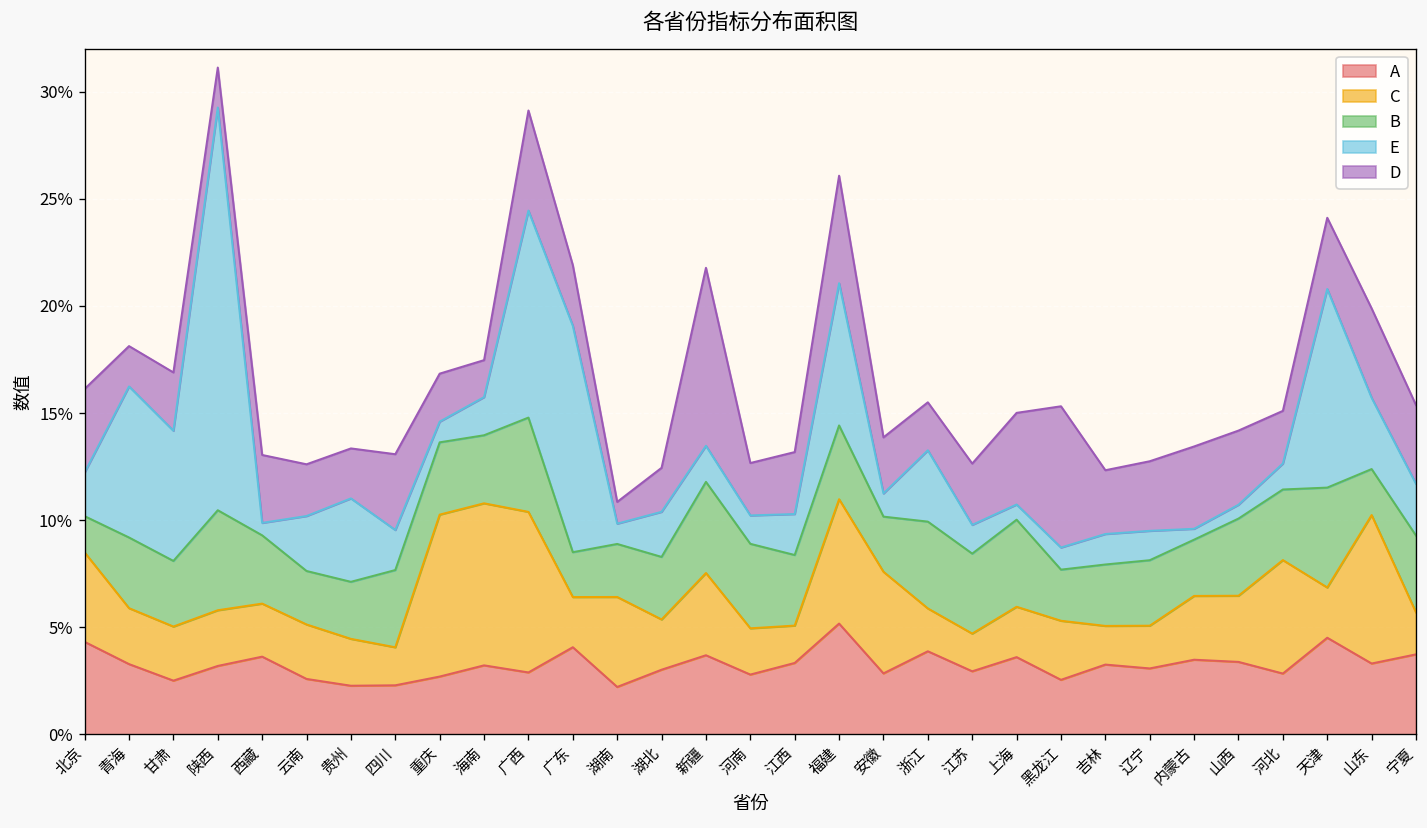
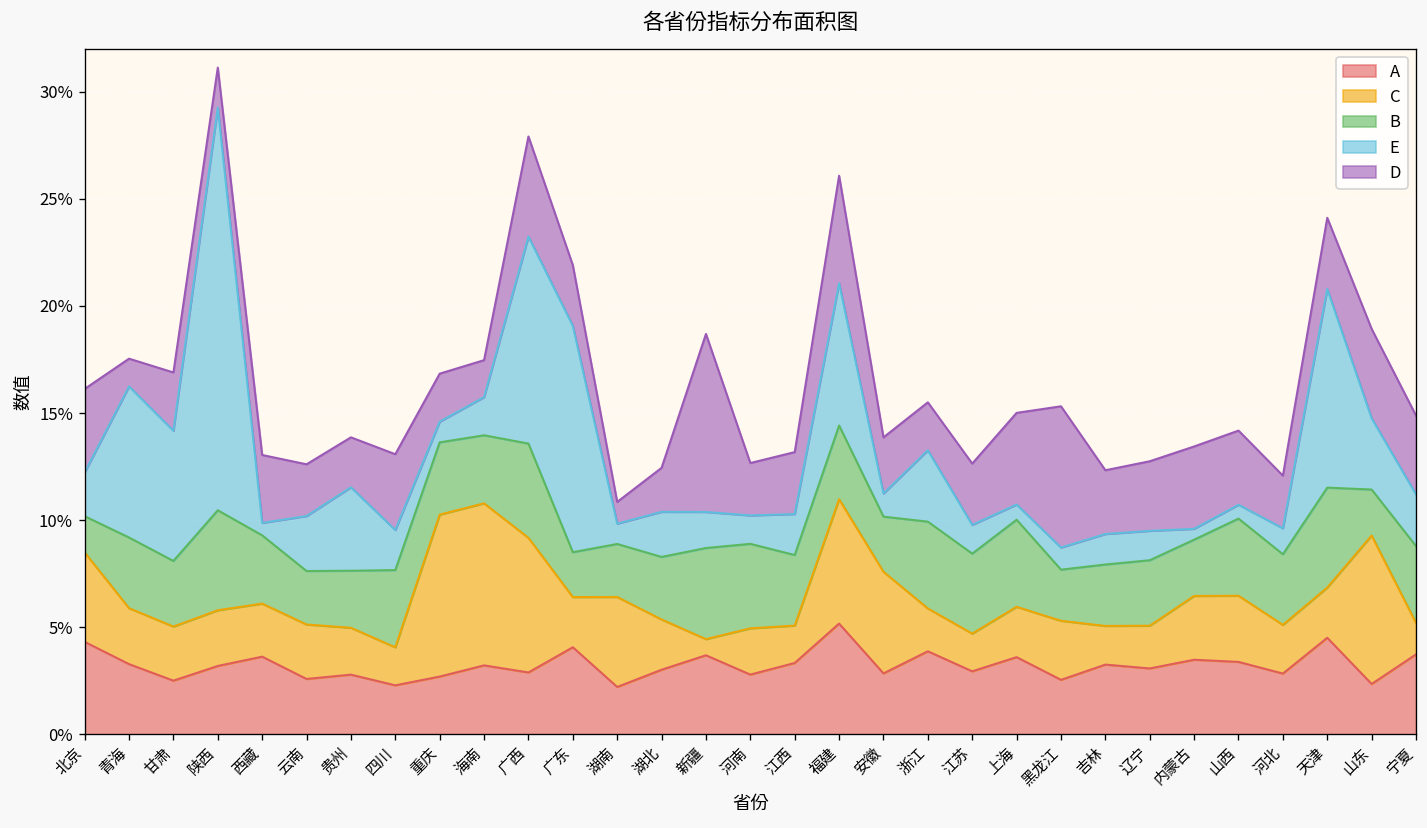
  {
    "A": {
      "北京": "4.3%",
      "青海": "3.3%",
      "甘肃": "2.5%",
      "陕西": "3.2%",
      "西藏": "3.6%",
      "云南": "2.6%",
-     "贵州": "2.3%",
+     "贵州": "2.8%",
      "四川": "2.3%",
      "重庆": "2.7%",
      "海南": "3.2%",
      "广西": "2.9%",
      "广东": "4.1%",
      "湖南": "2.2%",
      "湖北": "3.0%",
      "新疆": "3.7%",
      "河南": "2.8%",
      "江西": "3.3%",
      "福建": "5.2%",
      "安徽": "2.8%",
      "浙江": "3.9%",
      "江苏": "2.9%",
      "上海": "3.6%",
      "黑龙江": "2.5%",
      "吉林": "3.3%",
      "辽宁": "3.1%",
      "内蒙古": "3.5%",
      "山西": "3.4%",
      "河北": "2.8%",
      "天津": "4.5%",
-     "山东": "3.3%",
+     "山东": "2.4%",
      "宁夏": "3.7%"
    },
    "C": {
      "北京": "4.2%",
      "青海": "2.6%",
      "甘肃": "2.5%",
      "陕西": "2.6%",
      "西藏": "2.5%",
      "云南": "2.5%",
      "贵州": "2.2%",
      "四川": "1.8%",
      "重庆": "7.6%",
      "海南": "7.6%",
-     "广西": "7.5%",
+     "广西": "6.3%",
      "广东": "2.3%",
      "湖南": "4.2%",
      "湖北": "2.3%",
-     "新疆": "3.8%",
+     "新疆": "0.8%",
      "河南": "2.2%",
      "江西": "1.7%",
      "福建": "5.8%",
      "安徽": "4.7%",
      "浙江": "2.0%",
      "江苏": "1.8%",
      "上海": "2.3%",
      "黑龙江": "2.8%",
      "吉林": "1.8%",
      "辽宁": "2.0%",
      "内蒙古": "3.0%",
      "山西": "3.1%",
-     "河北": "5.3%",
+     "河北": "2.3%",
      "天津": "2.3%",
      "山东": "6.9%",
-     "宁夏": "2.0%"
+     "宁夏": "1.5%"
    },
    "B": {
      "北京": "1.7%",
      "青海": "3.3%",
      "甘肃": "3.1%",
      "陕西": "4.7%",
      "西藏": "3.2%",
      "云南": "2.5%",
      "贵州": "2.7%",
      "四川": "3.6%",
      "重庆": "3.4%",
      "海南": "3.2%",
      "广西": "4.4%",
      "广东": "2.1%",
      "湖南": "2.5%",
      "湖北": "2.9%",
      "新疆": "4.3%",
      "河南": "3.9%",
      "江西": "3.3%",
      "福建": "3.4%",
      "安徽": "2.6%",
      "浙江": "4.1%",
      "江苏": "3.7%",
      "上海": "4.1%",
      "黑龙江": "2.4%",
      "吉林": "2.9%",
      "辽宁": "3.1%",
      "内蒙古": "2.6%",
      "山西": "3.6%",
      "河北": "3.3%",
      "天津": "4.7%",
      "山东": "2.1%",
      "宁夏": "3.6%"
    },
    "E": {
      "北京": "2.0%",
      "青海": "7.1%",
      "甘肃": "6.1%",
      "陕西": "18.8%",
      "西藏": "0.6%",
      "云南": "2.6%",
      "贵州": "3.9%",
      "四川": "1.9%",
      "重庆": "1.0%",
      "海南": "1.8%",
      "广西": "9.7%",
      "广东": "10.6%",
      "湖南": "0.9%",
      "湖北": "2.1%",
      "新疆": "1.7%",
      "河南": "1.3%",
      "江西": "1.9%",
      "福建": "6.6%",
      "安徽": "1.1%",
      "浙江": "3.3%",
      "江苏": "1.3%",
      "上海": "0.7%",
      "黑龙江": "1.0%",
      "吉林": "1.4%",
      "辽宁": "1.4%",
      "内蒙古": "0.5%",
      "山西": "0.6%",
      "河北": "1.2%",
      "天津": "9.3%",
      "山东": "3.3%",
      "宁夏": "2.4%"
    },
    "D": {
      "北京": "3.9%",
-     "青海": "1.9%",
+     "青海": "1.3%",
      "甘肃": "2.7%",
      "陕西": "1.9%",
      "西藏": "3.2%",
      "云南": "2.4%",
      "贵州": "2.3%",
      "四川": "3.5%",
      "重庆": "2.2%",
      "海南": "1.7%",
      "广西": "4.7%",
      "广东": "2.8%",
      "湖南": "1.0%",
      "湖北": "2.1%",
      "新疆": "8.3%",
      "河南": "2.4%",
      "江西": "2.9%",
      "福建": "5.0%",
      "安徽": "2.6%",
      "浙江": "2.2%",
      "江苏": "2.9%",
      "上海": "4.3%",
      "黑龙江": "6.6%",
      "吉林": "3.0%",
      "辽宁": "3.2%",
      "内蒙古": "3.8%",
      "山西": "3.5%",
      "河北": "2.5%",
      "天津": "3.3%",
      "山东": "4.2%",
      "宁夏": "3.7%"
    }
  }
